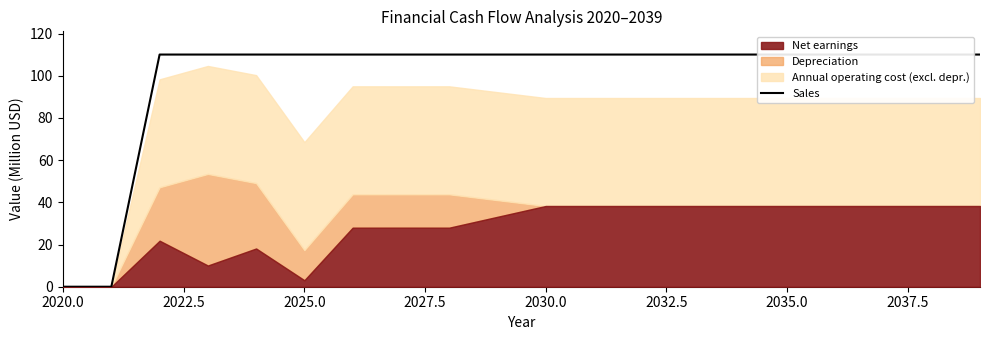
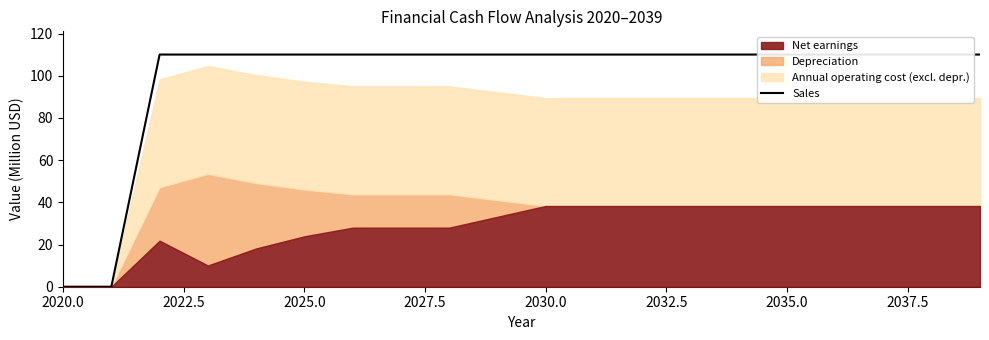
  {
    "Net earnings": {
-     "2025.0": 3
+     "2025.0": 24
    },
    "Sales": {
      "2025.0": 110,
      "2030.0": 110
    },
    "Depreciation": {
-     "2025.0": 14
+     "2025.0": 22
    },
    "Annual operating cost (excl. depr.)": {
      "2025.0": 51,
      "2030.0": 51
    }
  }
